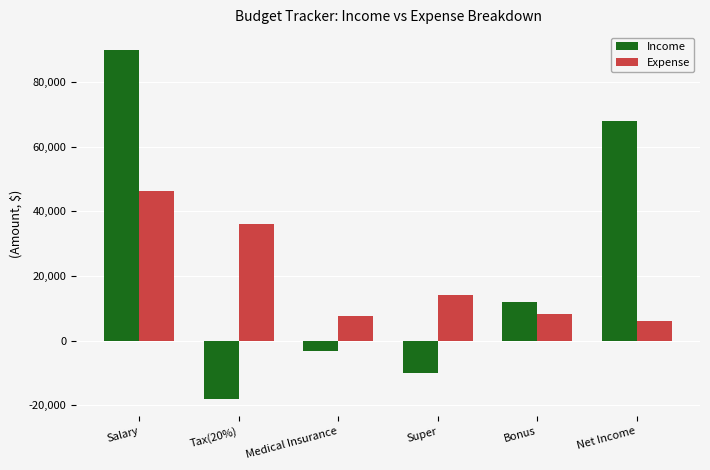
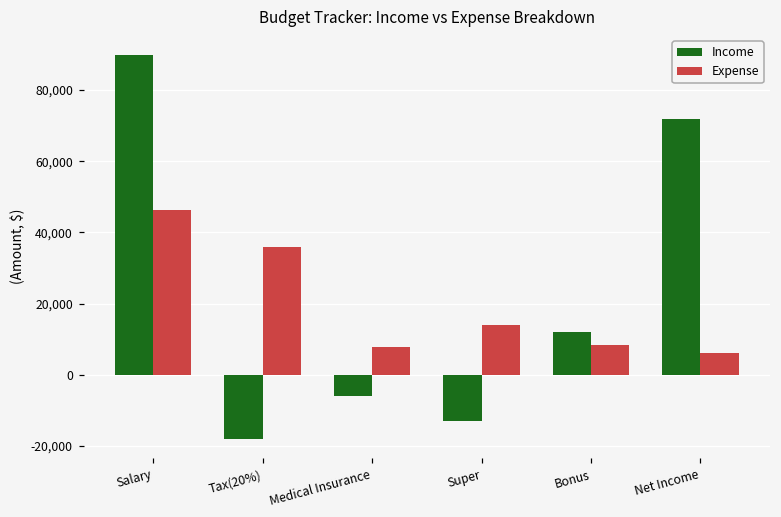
  {
    "Income": {
      "Salary": "90,000",
      "Tax(20%)": "-18,000",
-     "Medical Insurance": "-3,000",
-     "Super": "-10,000",
+     "Medical Insurance": "-6,000",
+     "Super": "-13,000",
      "Bonus": "12,000",
-     "Net Income": "68,000"
+     "Net Income": "72,000"
    },
    "Expense": {
      "Salary": "46,000",
      "Tax(20%)": "36,000",
      "Medical Insurance": "8,000",
      "Super": "14,000",
      "Bonus": "8,000",
      "Net Income": "6,000"
    }
  }
